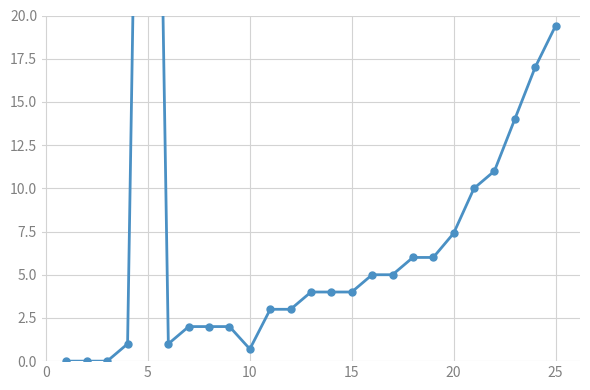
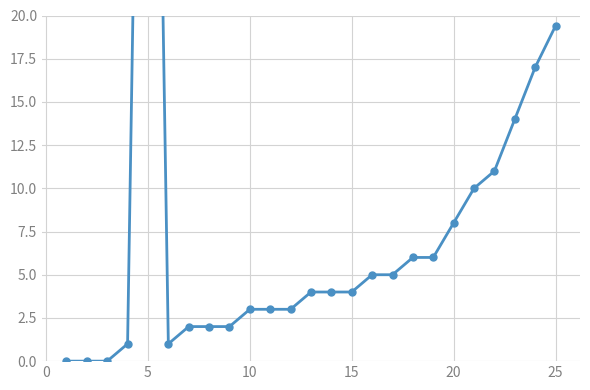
  {
-   "10": 0.7,
+   "10": 3.0,
    "15": 4.0,
-   "20": 7.4,
+   "20": 8.0,
    "25": 19.4
  }
